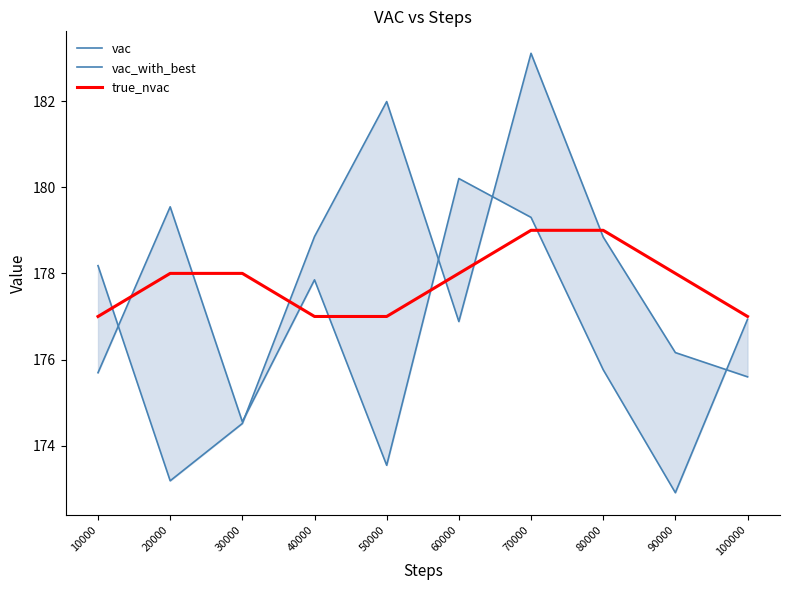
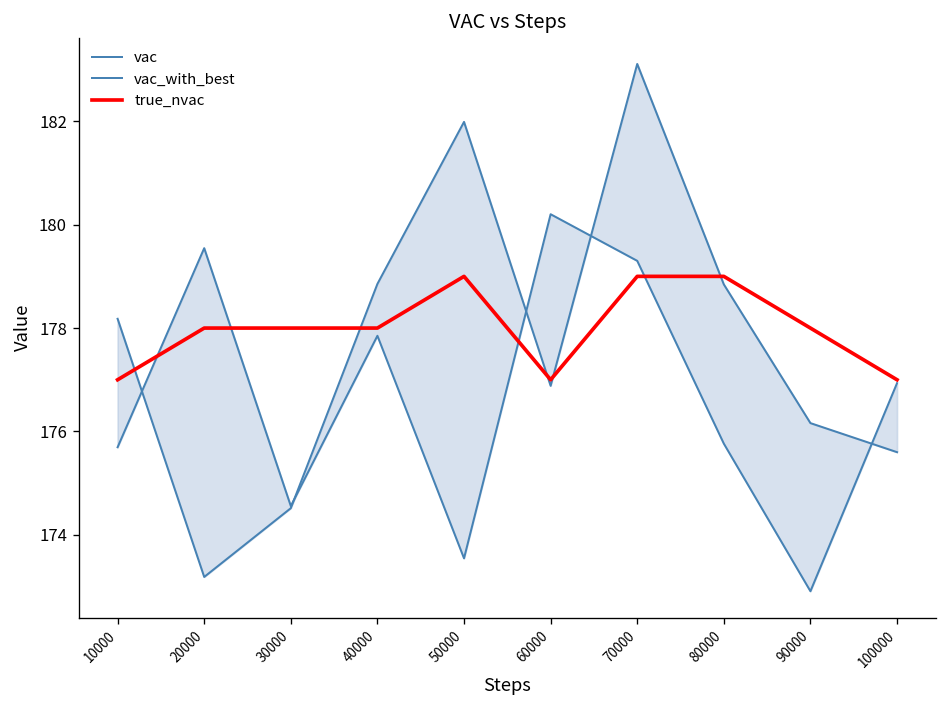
  {
    "true_nvac": {
      "10000": 177,
      "20000": 178,
      "30000": 178,
-     "40000": 177,
-     "50000": 177,
-     "60000": 178,
+     "40000": 178,
+     "50000": 179,
+     "60000": 177,
      "70000": 179,
      "80000": 179,
      "90000": 178,
      "100000": 177
    }
  }
